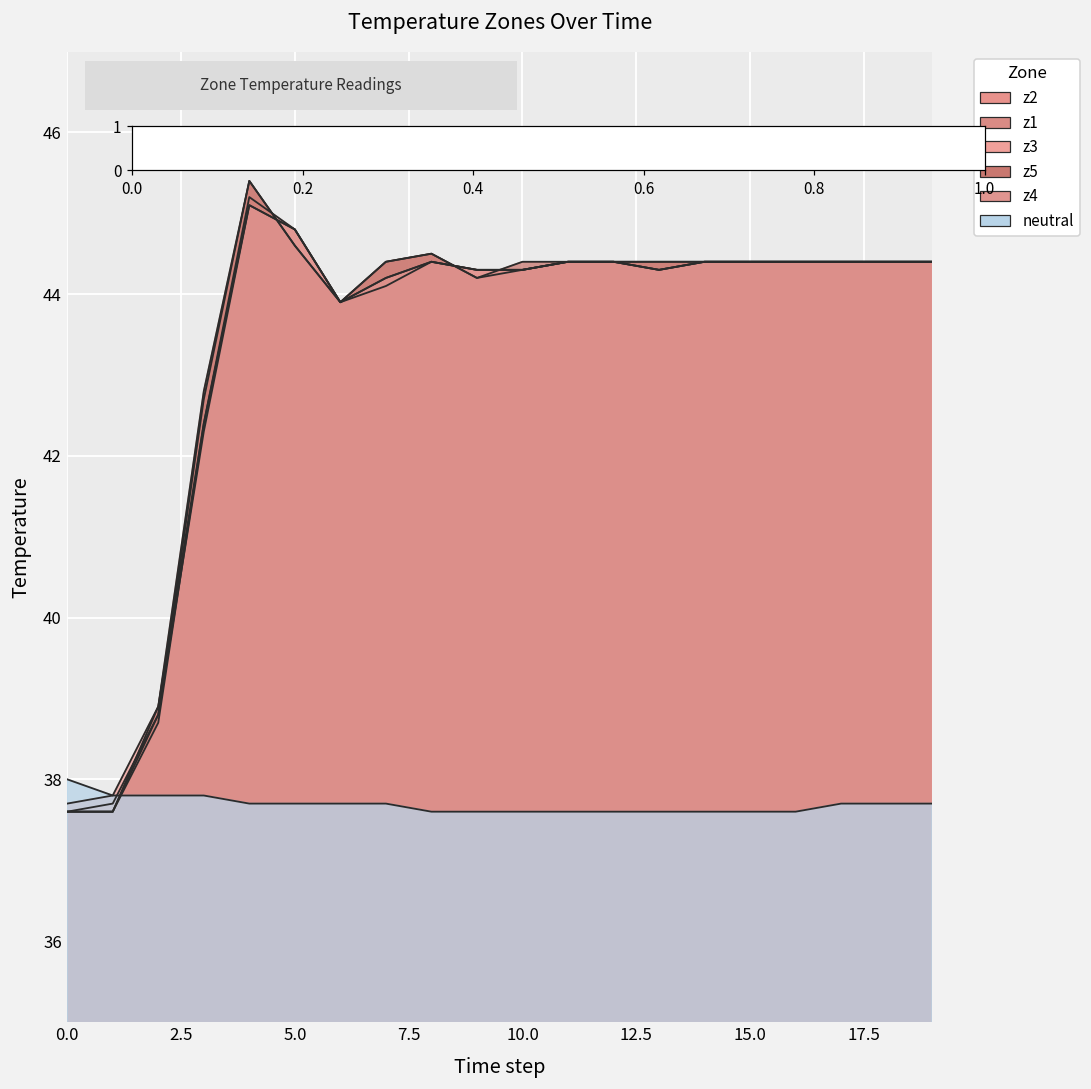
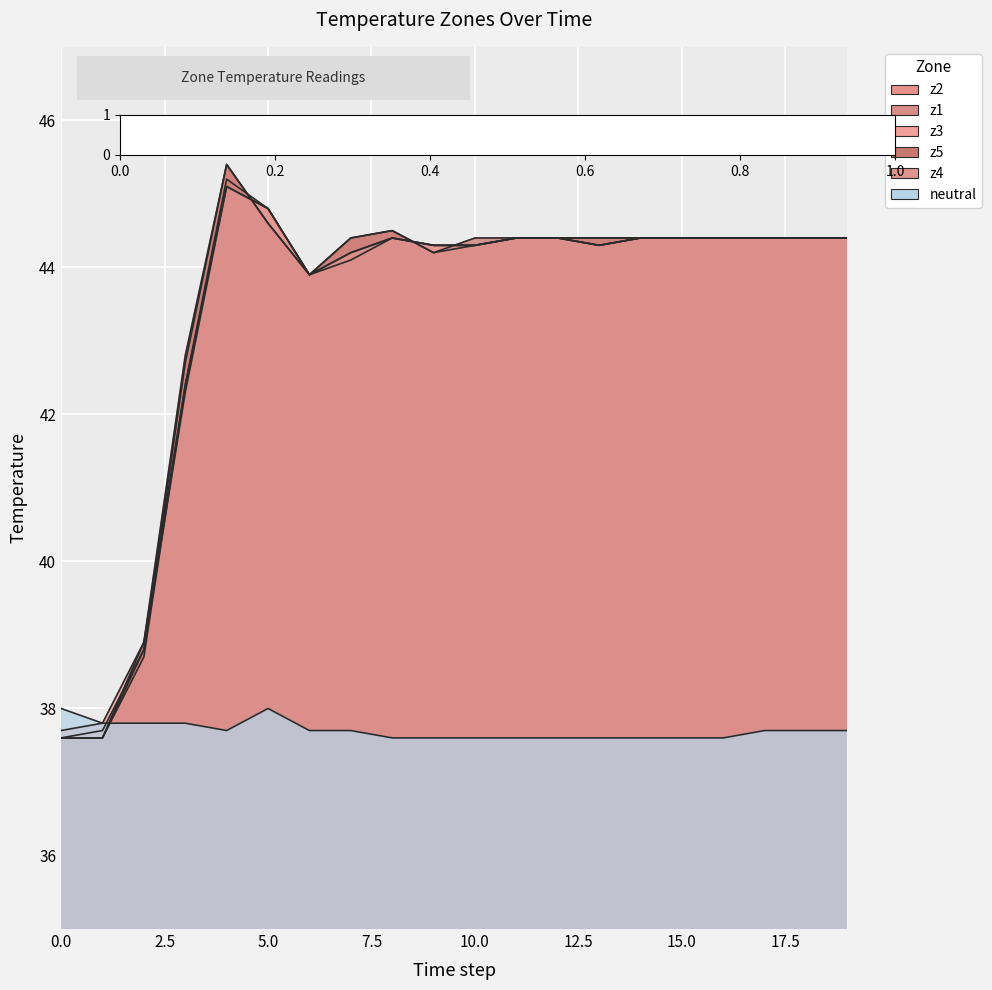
  {
    "neutral": {
      "0.0": 38.0,
-     "5.0": 37.7,
+     "5.0": 38.0,
      "10.0": 37.6,
      "15.0": 37.6
    }
  }
